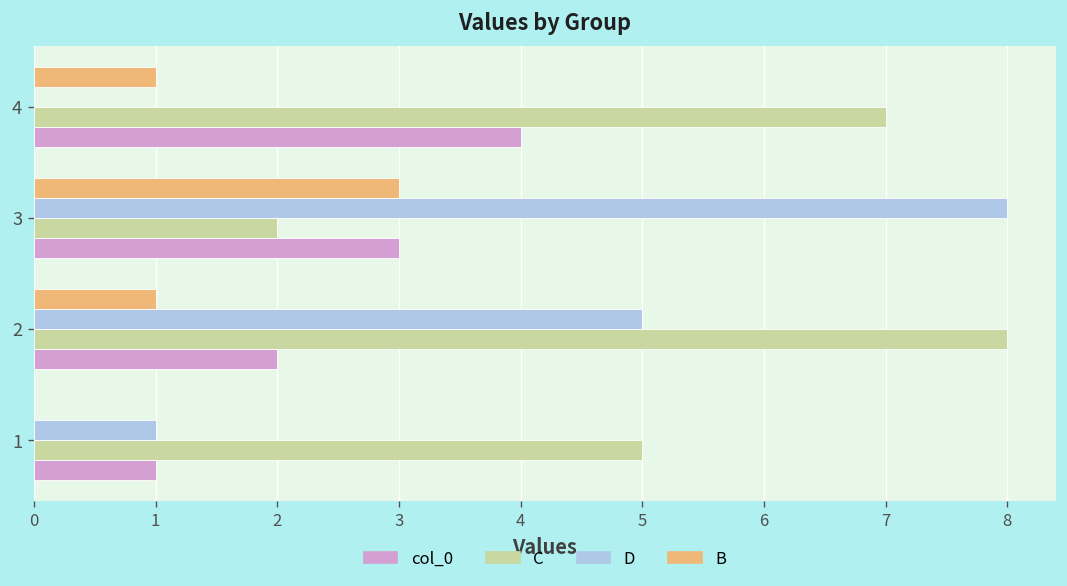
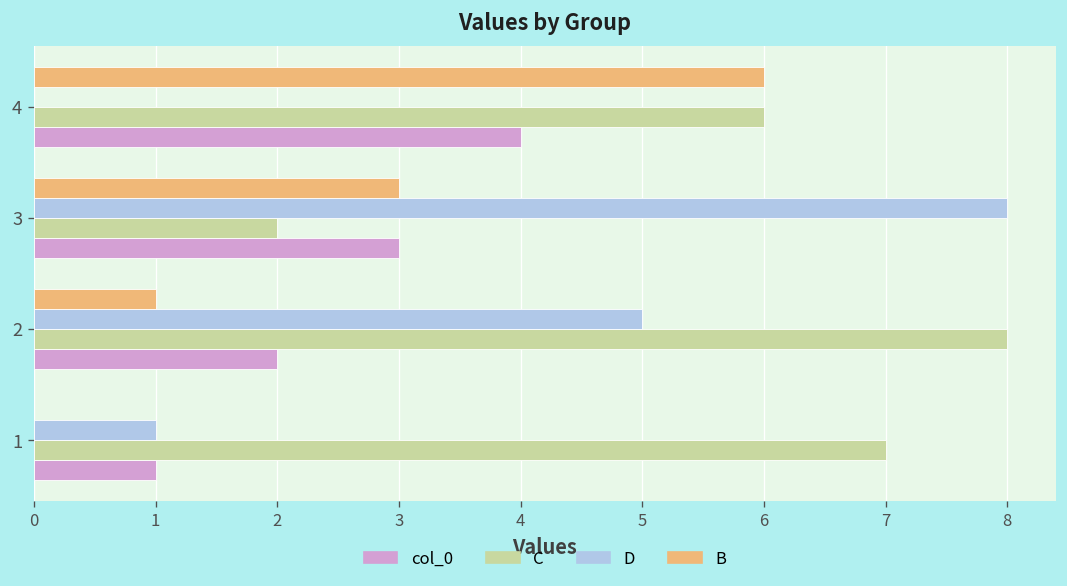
  {
    "C": {
-     "4": 7,
+     "4": 6,
      "3": 2,
      "2": 8,
-     "1": 5
+     "1": 7
    },
    "B": {
-     "4": 1,
+     "4": 6,
      "3": 3,
      "2": 1,
      "1": 0
    }
  }
